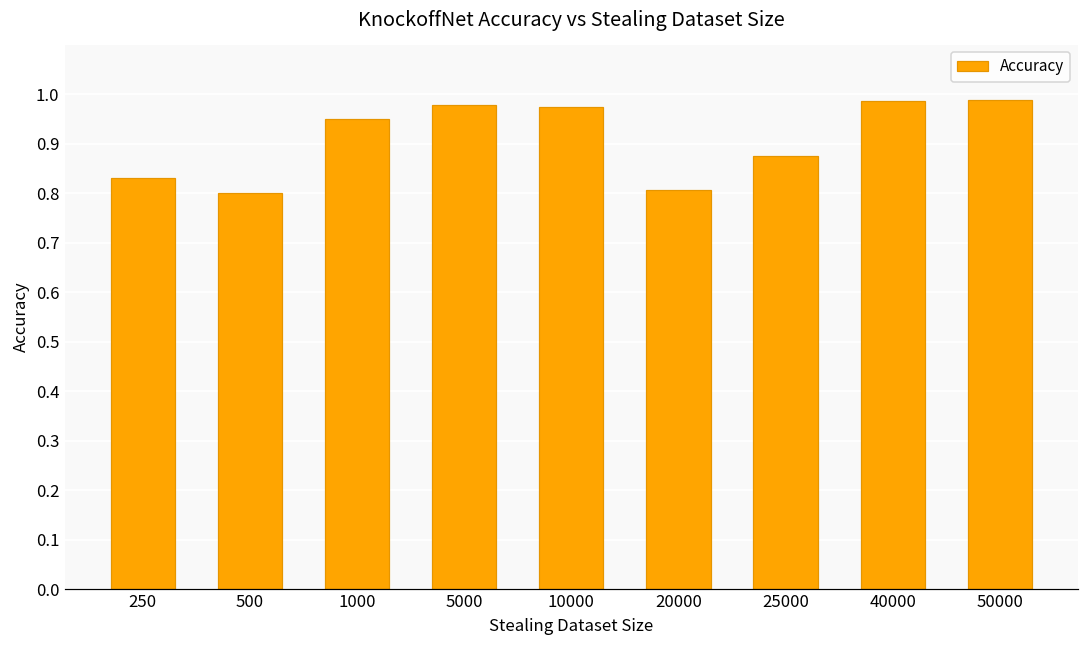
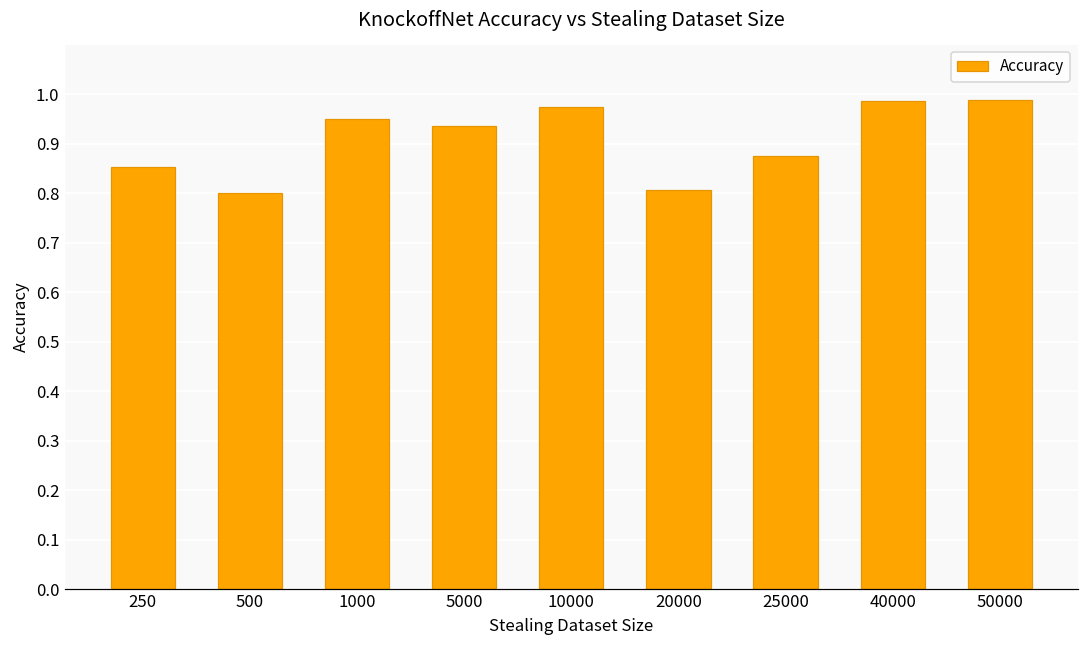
  {
-   "250": 0.83,
+   "250": 0.85,
    "500": 0.80,
    "1000": 0.95,
-   "5000": 0.98,
+   "5000": 0.94,
    "10000": 0.97,
    "20000": 0.81,
    "25000": 0.88,
    "40000": 0.99,
    "50000": 0.99
  }
